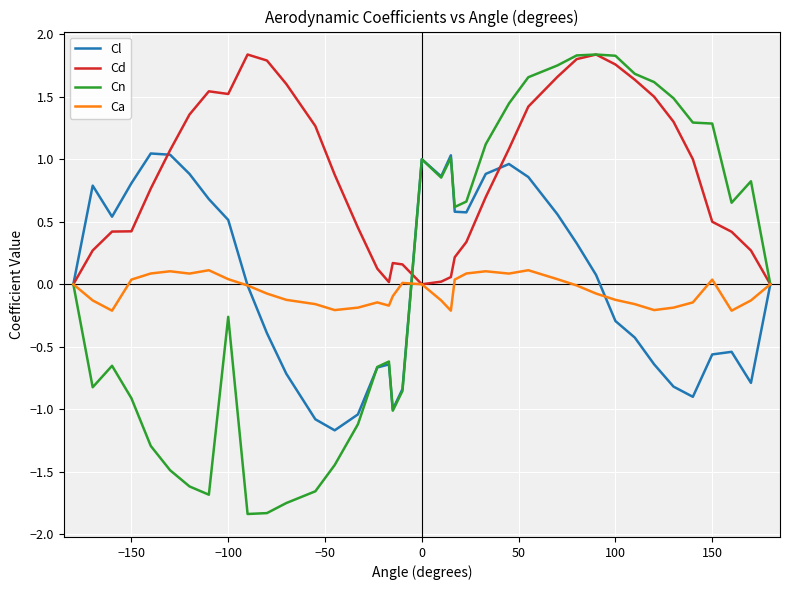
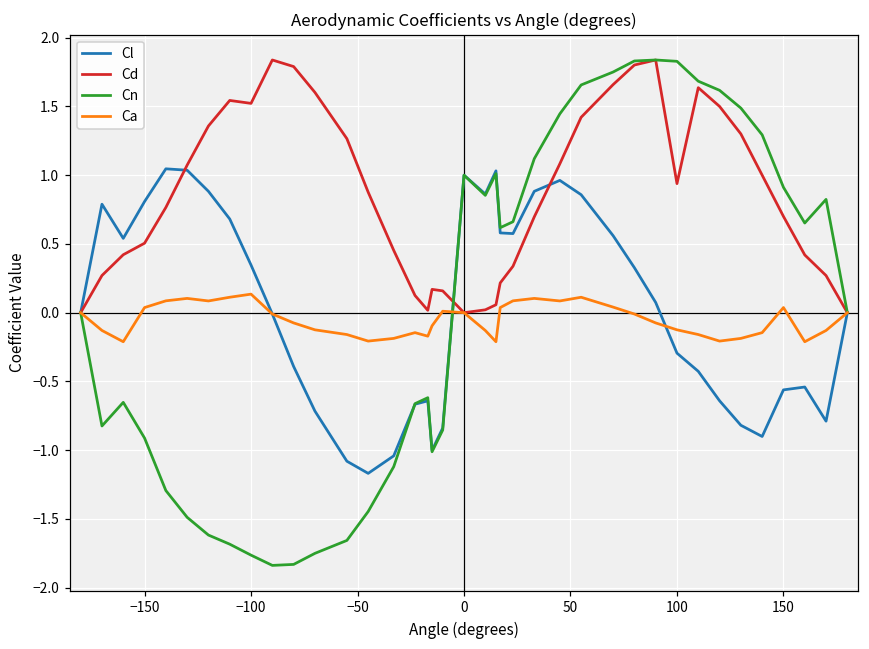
  {
    "Cl": {
      "−150": 0.81,
-     "−100": 0.51,
+     "−100": 0.35,
      "100": -0.29,
      "150": -0.56
    },
    "Cd": {
-     "−150": 0.42,
+     "−150": 0.51,
      "−100": 1.52,
-     "100": 1.76,
-     "150": 0.5
+     "100": 0.94,
+     "150": 0.7
    },
    "Cn": {
      "−150": -0.91,
-     "−100": -0.26,
+     "−100": -1.76,
      "100": 1.83,
-     "150": 1.29
+     "150": 0.91
    },
    "Ca": {
      "−150": 0.04,
-     "−100": 0.04,
+     "−100": 0.13,
      "100": -0.12,
      "150": 0.04
    }
  }
